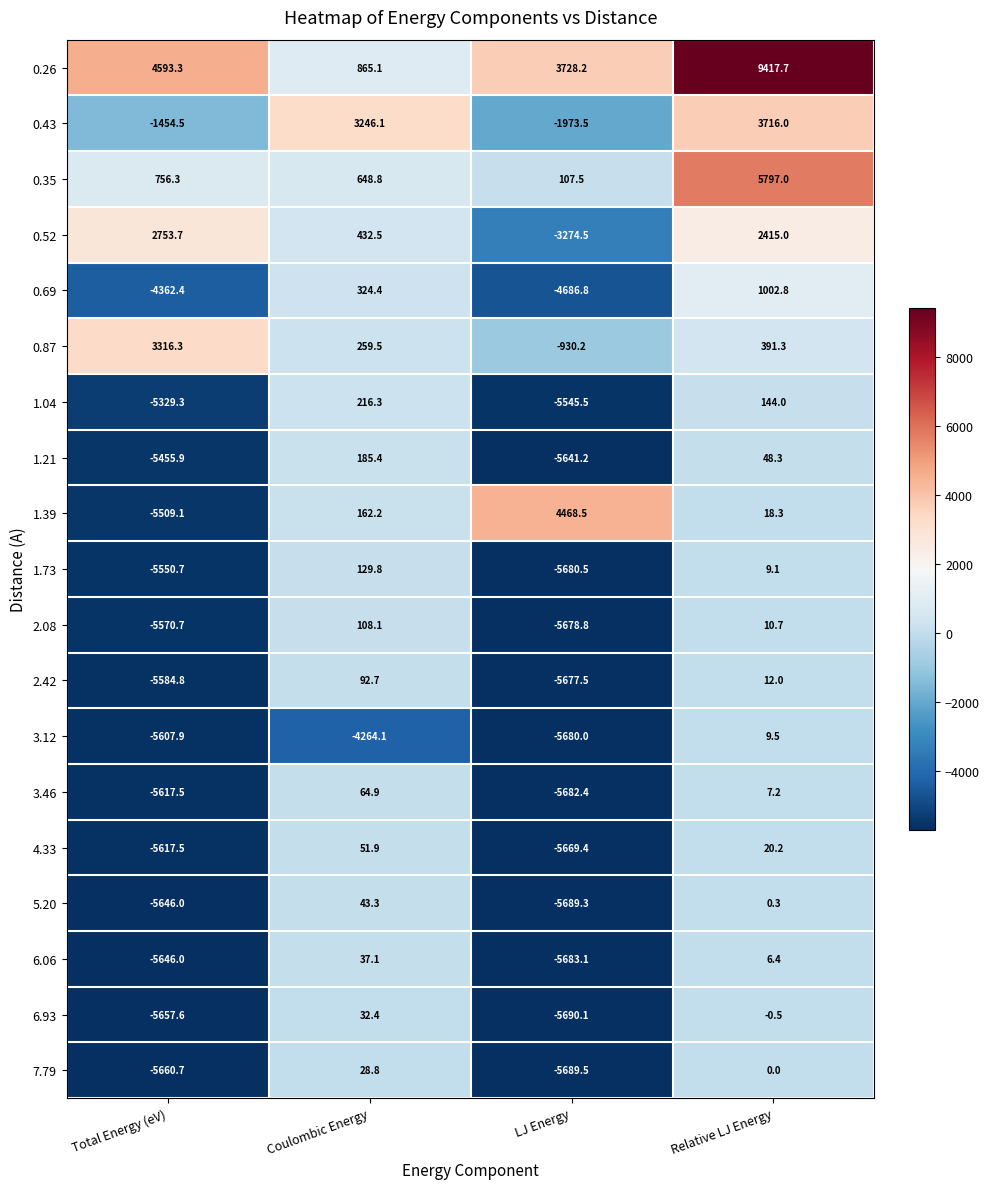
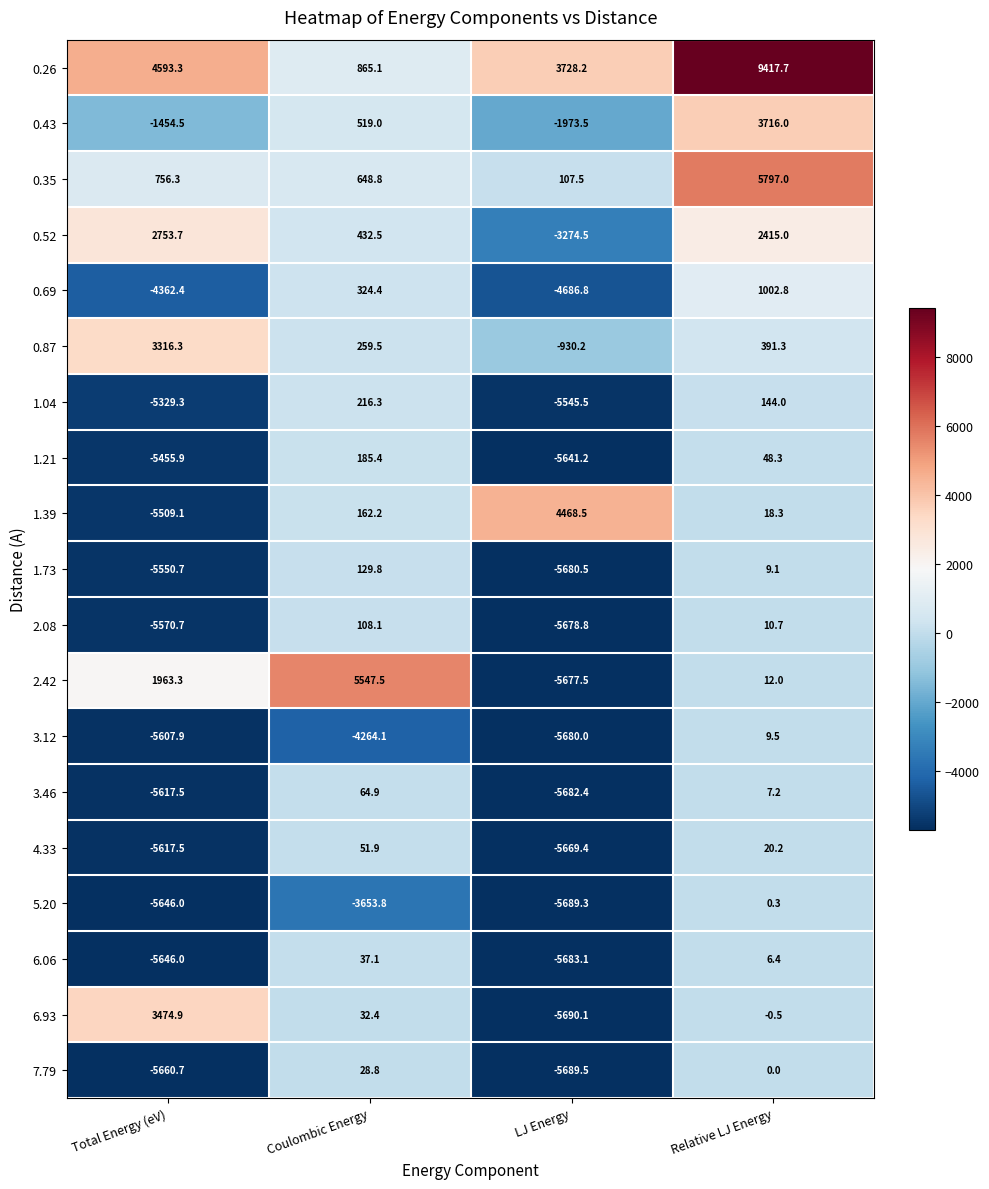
  {
    "0.26": {
      "Total Energy (eV)": 4593.3,
      "Coulombic Energy": 865.1,
      "LJ Energy": 3728.2,
      "Relative LJ Energy": 9417.7
    },
    "0.43": {
      "Total Energy (eV)": -1454.5,
-     "Coulombic Energy": 3246.1,
+     "Coulombic Energy": 519.0,
      "LJ Energy": -1973.5,
      "Relative LJ Energy": 3716.0
    },
    "0.35": {
      "Total Energy (eV)": 756.3,
      "Coulombic Energy": 648.8,
      "LJ Energy": 107.5,
      "Relative LJ Energy": 5797.0
    },
    "0.52": {
      "Total Energy (eV)": 2753.7,
      "Coulombic Energy": 432.5,
      "LJ Energy": -3274.5,
      "Relative LJ Energy": 2415.0
    },
    "0.69": {
      "Total Energy (eV)": -4362.4,
      "Coulombic Energy": 324.4,
      "LJ Energy": -4686.8,
      "Relative LJ Energy": 1002.8
    },
    "0.87": {
      "Total Energy (eV)": 3316.3,
      "Coulombic Energy": 259.5,
      "LJ Energy": -930.2,
      "Relative LJ Energy": 391.3
    },
    "1.04": {
      "Total Energy (eV)": -5329.3,
      "Coulombic Energy": 216.3,
      "LJ Energy": -5545.5,
      "Relative LJ Energy": 144.0
    },
    "1.21": {
      "Total Energy (eV)": -5455.9,
      "Coulombic Energy": 185.4,
      "LJ Energy": -5641.2,
      "Relative LJ Energy": 48.3
    },
    "1.39": {
      "Total Energy (eV)": -5509.1,
      "Coulombic Energy": 162.2,
      "LJ Energy": 4468.5,
      "Relative LJ Energy": 18.3
    },
    "1.73": {
      "Total Energy (eV)": -5550.7,
      "Coulombic Energy": 129.8,
      "LJ Energy": -5680.5,
      "Relative LJ Energy": 9.1
    },
    "2.08": {
      "Total Energy (eV)": -5570.7,
      "Coulombic Energy": 108.1,
      "LJ Energy": -5678.8,
      "Relative LJ Energy": 10.7
    },
    "2.42": {
-     "Total Energy (eV)": -5584.8,
-     "Coulombic Energy": 92.7,
+     "Total Energy (eV)": 1963.3,
+     "Coulombic Energy": 5547.5,
      "LJ Energy": -5677.5,
      "Relative LJ Energy": 12.0
    },
    "3.12": {
      "Total Energy (eV)": -5607.9,
      "Coulombic Energy": -4264.1,
      "LJ Energy": -5680.0,
      "Relative LJ Energy": 9.5
    },
    "3.46": {
      "Total Energy (eV)": -5617.5,
      "Coulombic Energy": 64.9,
      "LJ Energy": -5682.4,
      "Relative LJ Energy": 7.2
    },
    "4.33": {
      "Total Energy (eV)": -5617.5,
      "Coulombic Energy": 51.9,
      "LJ Energy": -5669.4,
      "Relative LJ Energy": 20.2
    },
    "5.20": {
      "Total Energy (eV)": -5646.0,
-     "Coulombic Energy": 43.3,
+     "Coulombic Energy": -3653.8,
      "LJ Energy": -5689.3,
      "Relative LJ Energy": 0.3
    },
    "6.06": {
      "Total Energy (eV)": -5646.0,
      "Coulombic Energy": 37.1,
      "LJ Energy": -5683.1,
      "Relative LJ Energy": 6.4
    },
    "6.93": {
-     "Total Energy (eV)": -5657.6,
+     "Total Energy (eV)": 3474.9,
      "Coulombic Energy": 32.4,
      "LJ Energy": -5690.1,
      "Relative LJ Energy": -0.5
    },
    "7.79": {
      "Total Energy (eV)": -5660.7,
      "Coulombic Energy": 28.8,
      "LJ Energy": -5689.5,
      "Relative LJ Energy": 0.0
    }
  }
